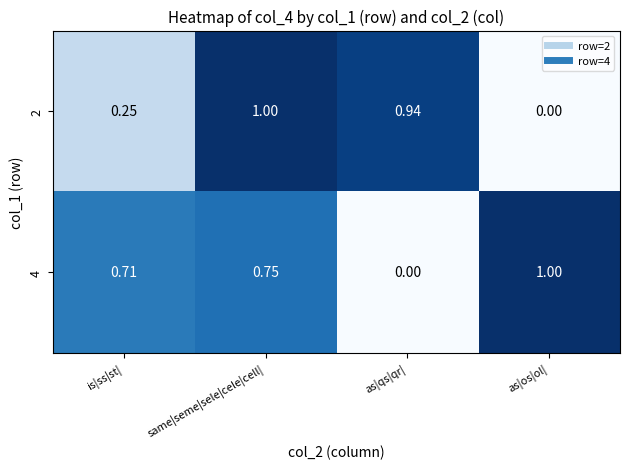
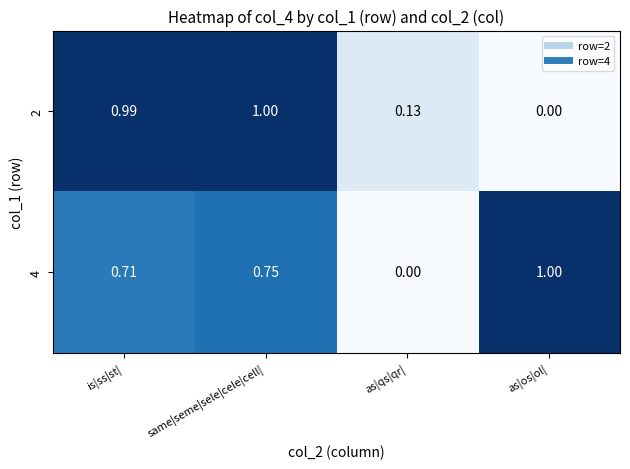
  {
    "2": {
-     "is|ss|st|": 0.25,
+     "is|ss|st|": 0.99,
      "same|seme|sele|cele|cell|": 1.00,
-     "as|qs|qr|": 0.94,
+     "as|qs|qr|": 0.13,
      "as|os|ol|": 0.00
    },
    "4": {
      "is|ss|st|": 0.71,
      "same|seme|sele|cele|cell|": 0.75,
      "as|qs|qr|": 0.00,
      "as|os|ol|": 1.00
    }
  }
